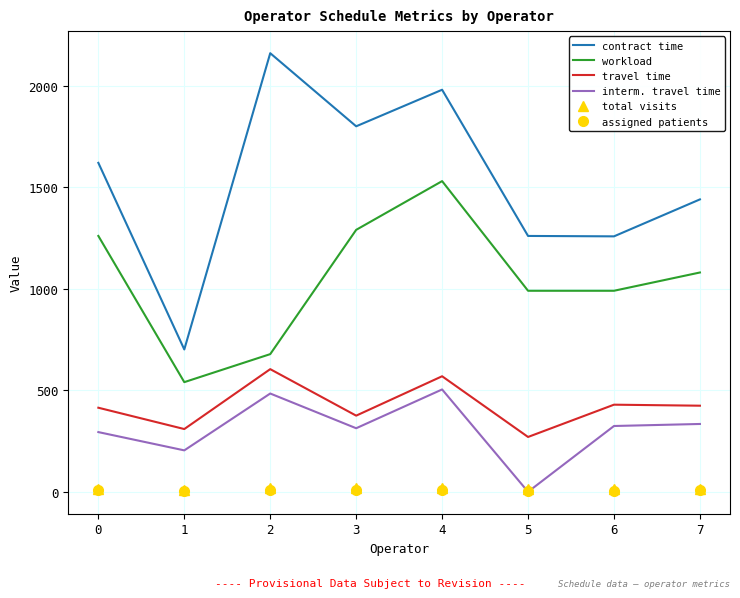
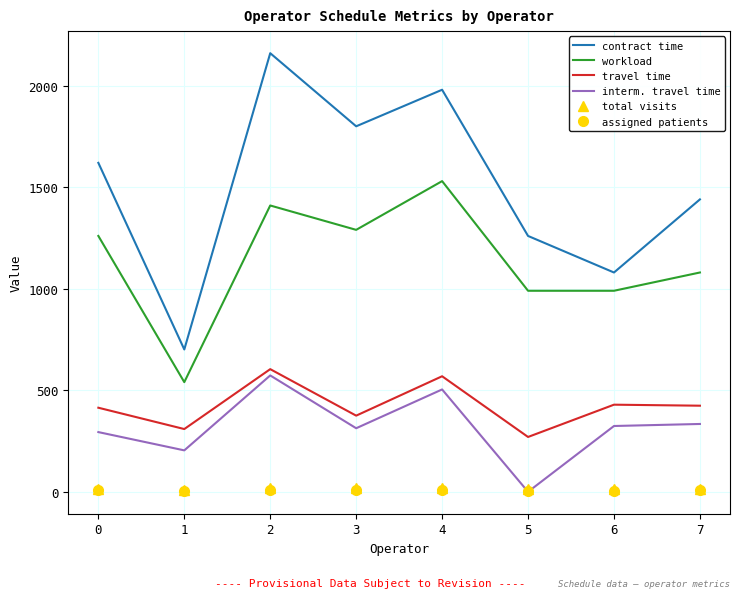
  {
    "contract time": {
      "0": 1620,
      "1": 700,
      "2": 2160,
      "3": 1800,
      "4": 1980,
      "5": 1260,
-     "6": 1260,
+     "6": 1080,
      "7": 1440
    },
    "workload": {
      "0": 1260,
      "1": 540,
-     "2": 680,
+     "2": 1410,
      "3": 1290,
      "4": 1530,
      "5": 990,
      "6": 990,
      "7": 1080
    },
    "travel time": {
      "0": 410,
      "1": 310,
      "2": 600,
      "3": 380,
      "4": 570,
      "5": 270,
      "6": 430,
      "7": 420
    },
    "interm. travel time": {
      "0": 290,
      "1": 200,
-     "2": 480,
+     "2": 570,
      "3": 310,
      "4": 500,
      "6": 320,
      "7": 330
    }
  }
